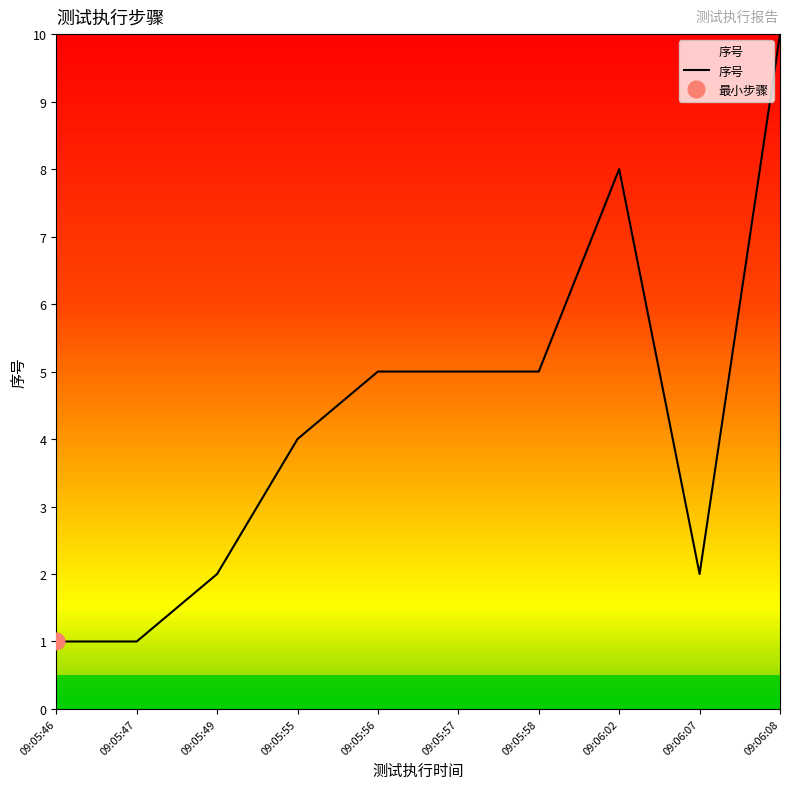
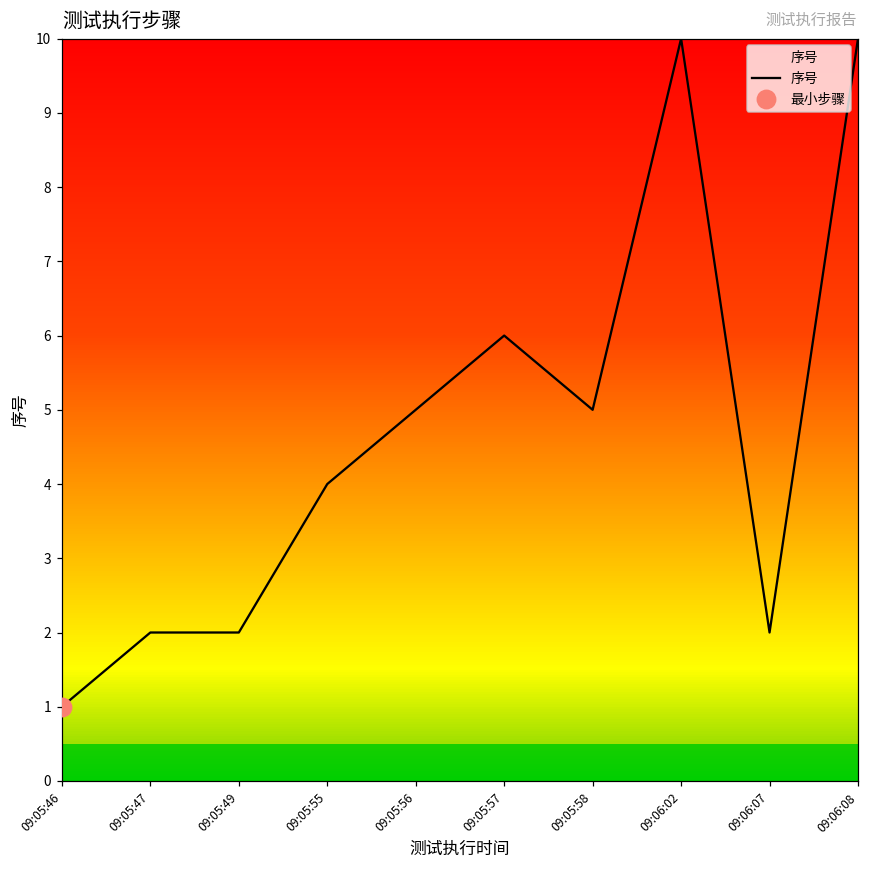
  {
    "序号": {
-     "09:05:47": 1,
+     "09:05:47": 2,
      "09:05:49": 2,
      "09:05:55": 4,
      "09:05:56": 5,
-     "09:05:57": 5,
+     "09:05:57": 6,
      "09:05:58": 5,
-     "09:06:02": 8,
+     "09:06:02": 10,
      "09:06:07": 2,
      "09:06:08": 10
    }
  }
